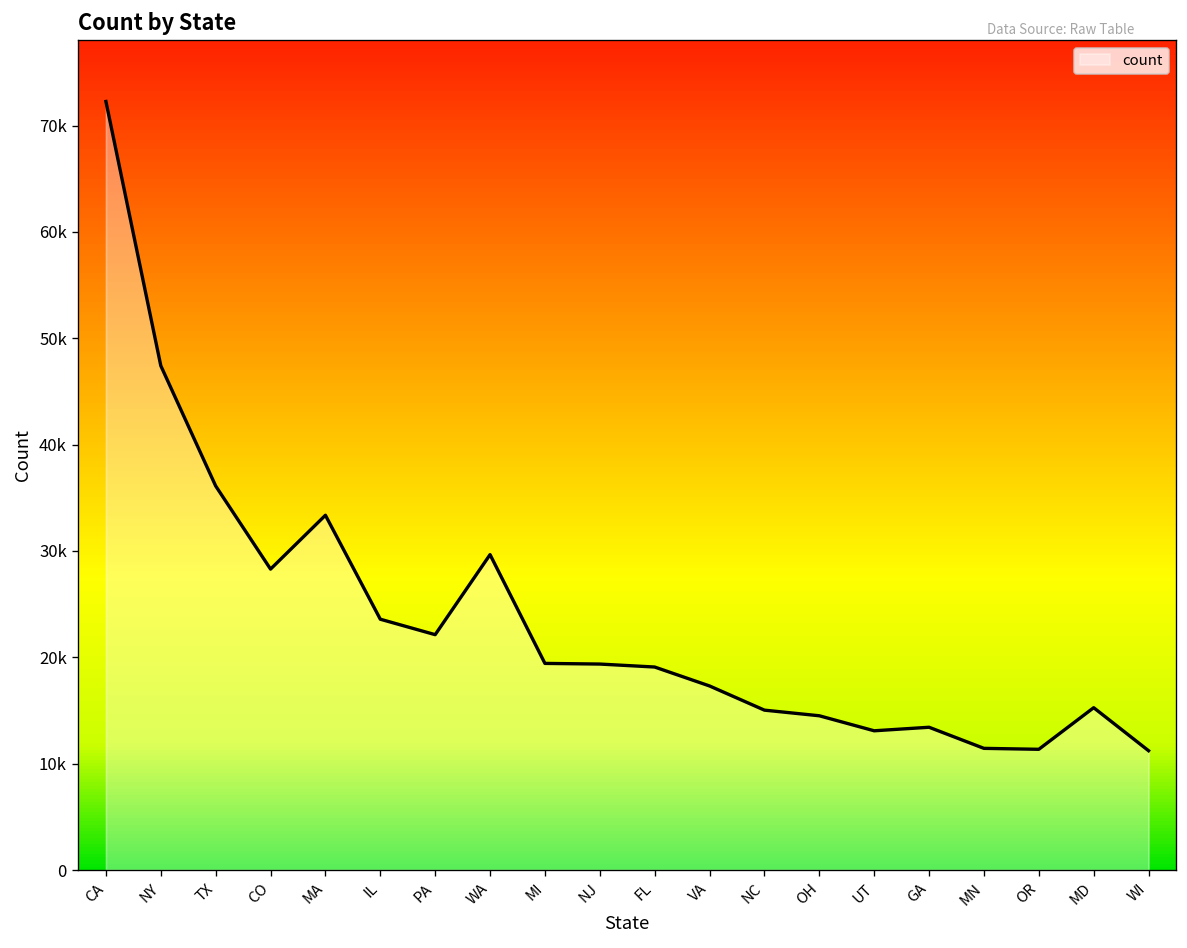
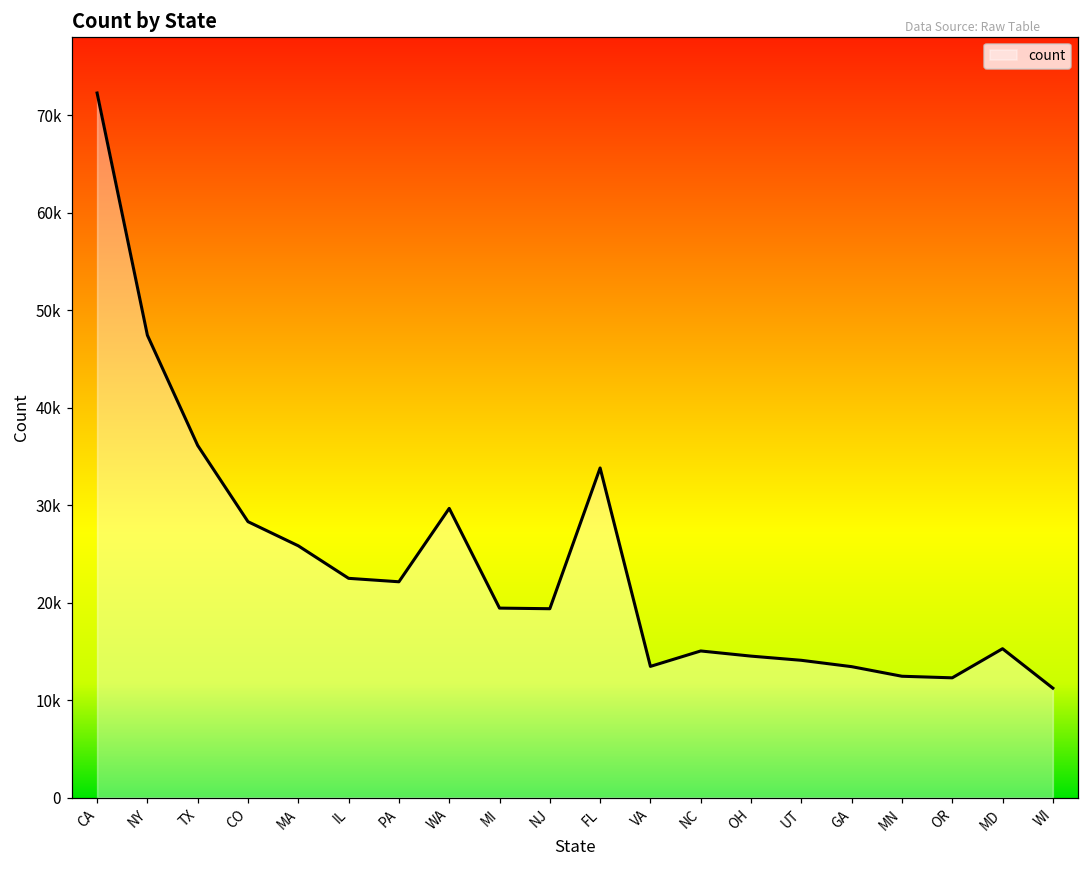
  {
    "CA": 72000,
    "NY": 47000,
    "TX": 36000,
    "CO": 28000,
-   "MA": 33000,
-   "IL": 24000,
+   "MA": 26000,
+   "IL": 22000,
    "PA": 22000,
    "WA": 30000,
    "MI": 19000,
    "NJ": 19000,
-   "FL": 19000,
-   "VA": 17000,
+   "FL": 34000,
+   "VA": 13000,
    "NC": 15000,
    "OH": 15000,
-   "UT": 13000,
+   "UT": 14000,
    "GA": 13000,
-   "MN": 11000,
-   "OR": 11000,
+   "MN": 12000,
+   "OR": 12000,
    "MD": 15000,
    "WI": 11000
  }
